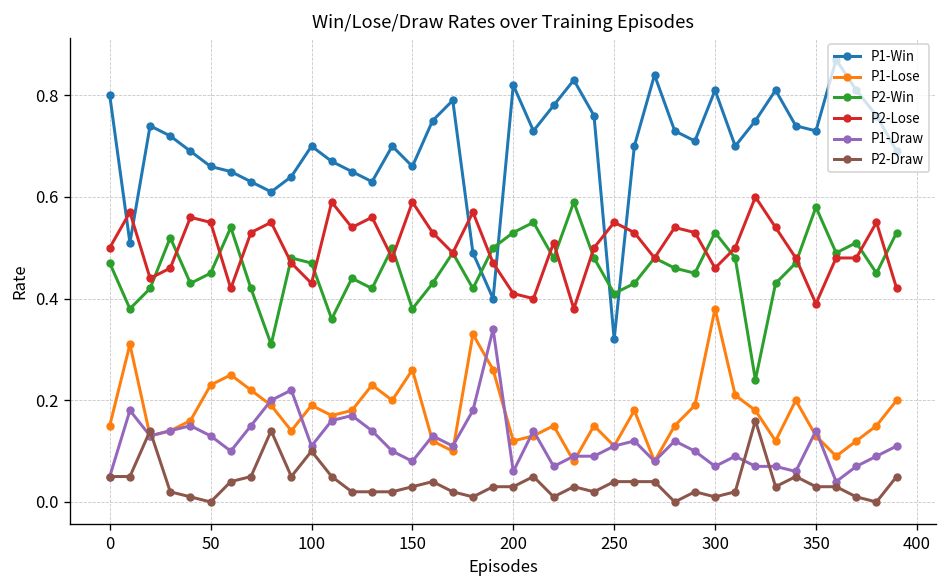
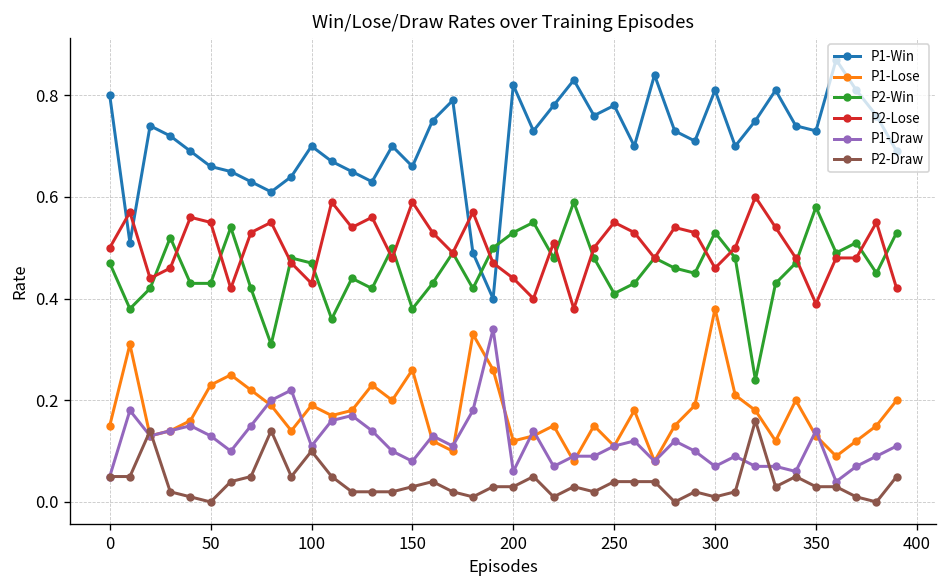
  {
    "P1-Win": {
      "0": 0.80,
      "50": 0.66,
      "100": 0.70,
      "150": 0.66,
      "200": 0.82,
-     "250": 0.32,
+     "250": 0.78,
      "300": 0.81,
      "350": 0.73
    },
    "P1-Lose": {
      "0": 0.15,
      "50": 0.23,
      "100": 0.19,
      "150": 0.26,
      "200": 0.12,
      "300": 0.38,
      "350": 0.13
    },
    "P2-Win": {
      "0": 0.47,
-     "50": 0.45,
+     "50": 0.43,
      "100": 0.47,
      "150": 0.38,
      "200": 0.53,
      "250": 0.41,
      "300": 0.53,
      "350": 0.58
    },
    "P2-Lose": {
      "0": 0.50,
      "50": 0.55,
      "100": 0.43,
      "150": 0.59,
-     "200": 0.41,
+     "200": 0.44,
      "250": 0.55,
      "300": 0.46,
      "350": 0.39
    },
    "P1-Draw": {
      "50": 0.13,
      "100": 0.11,
      "150": 0.08,
      "200": 0.06,
      "300": 0.07,
      "350": 0.14
    },
    "P2-Draw": {
      "50": 0.00,
      "100": 0.10,
      "150": 0.03,
      "200": 0.03,
      "250": 0.04,
      "300": 0.01,
      "350": 0.03
    }
  }
